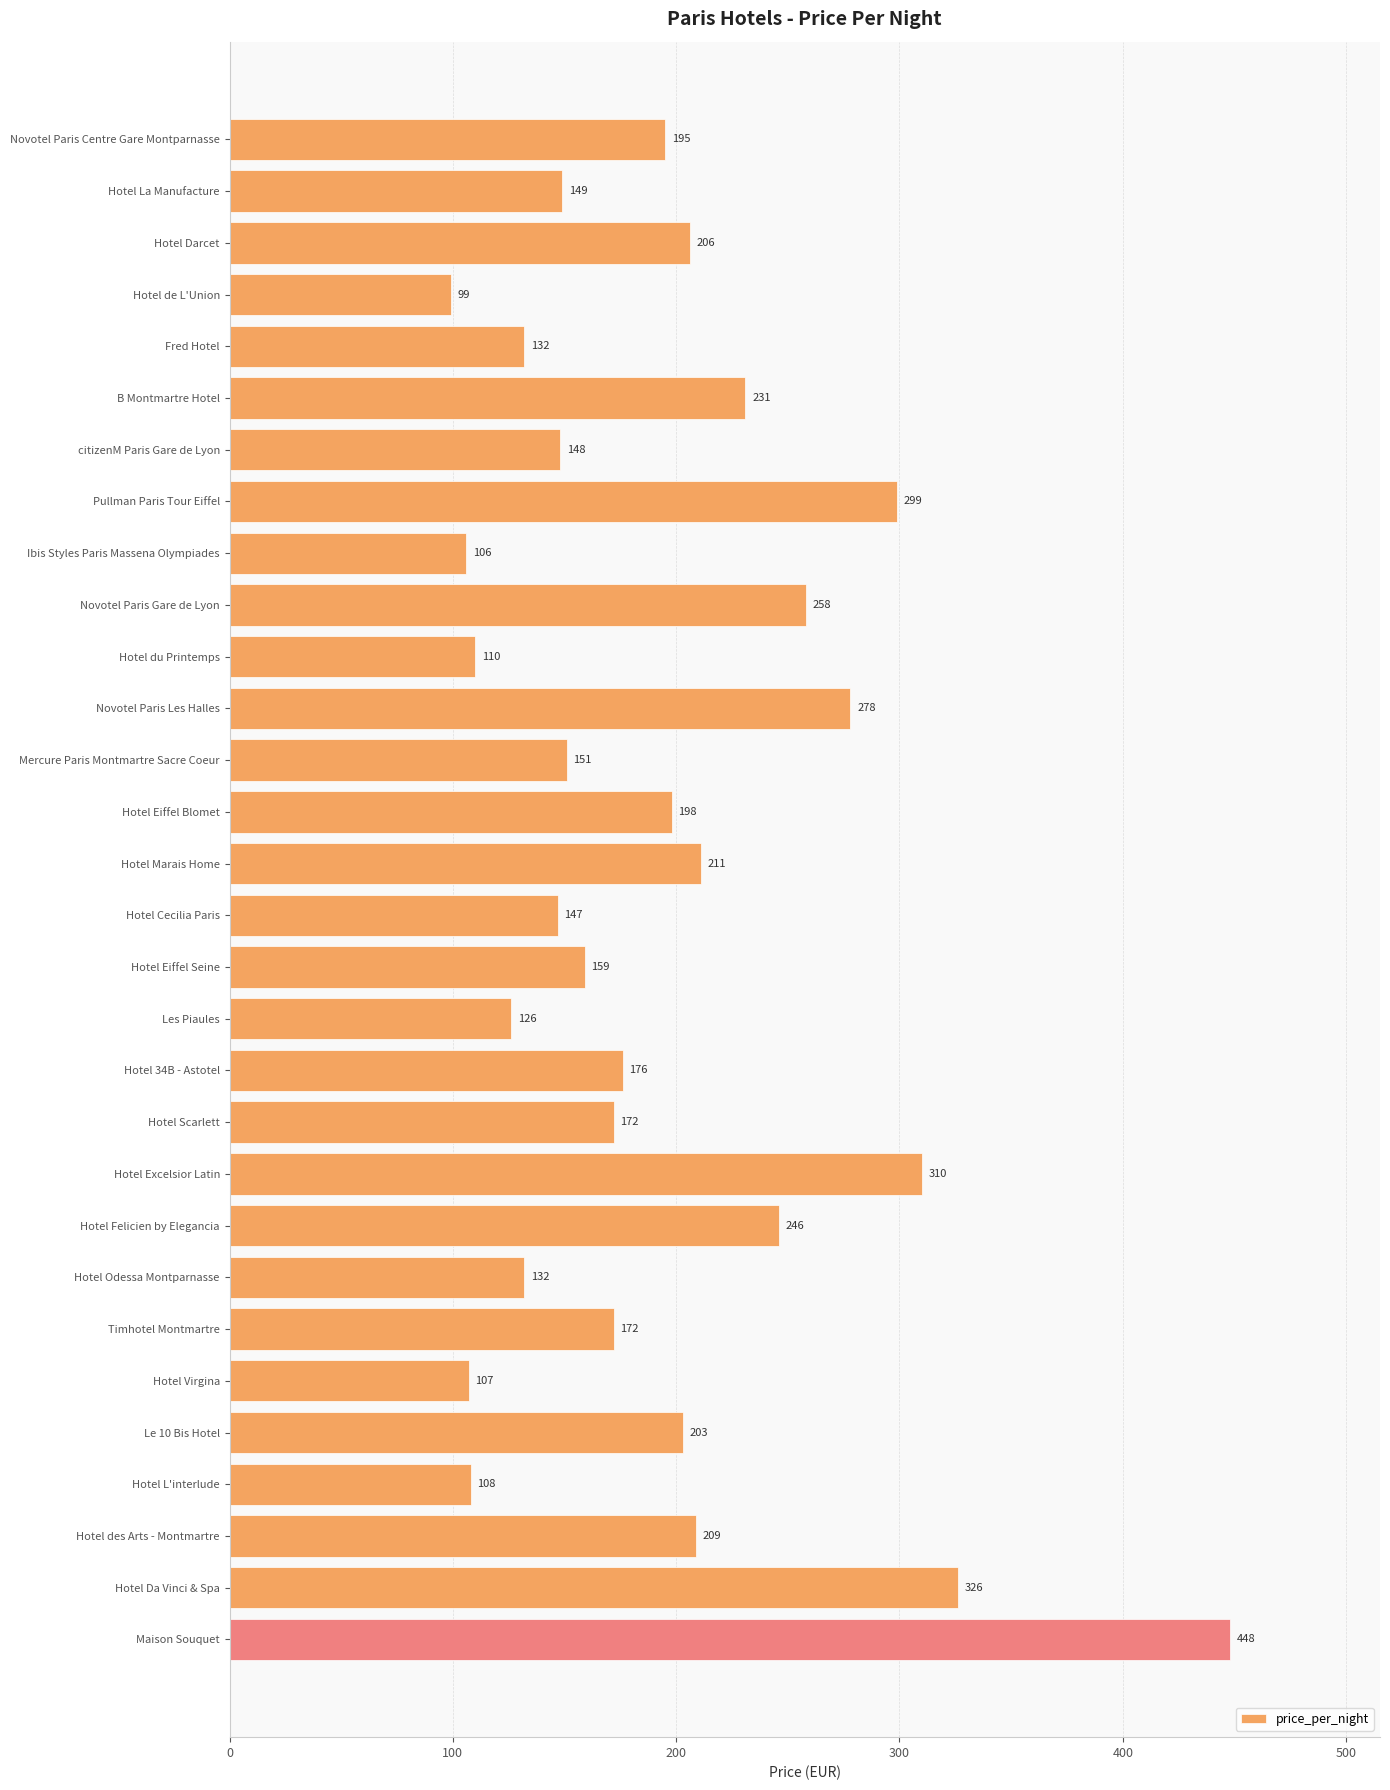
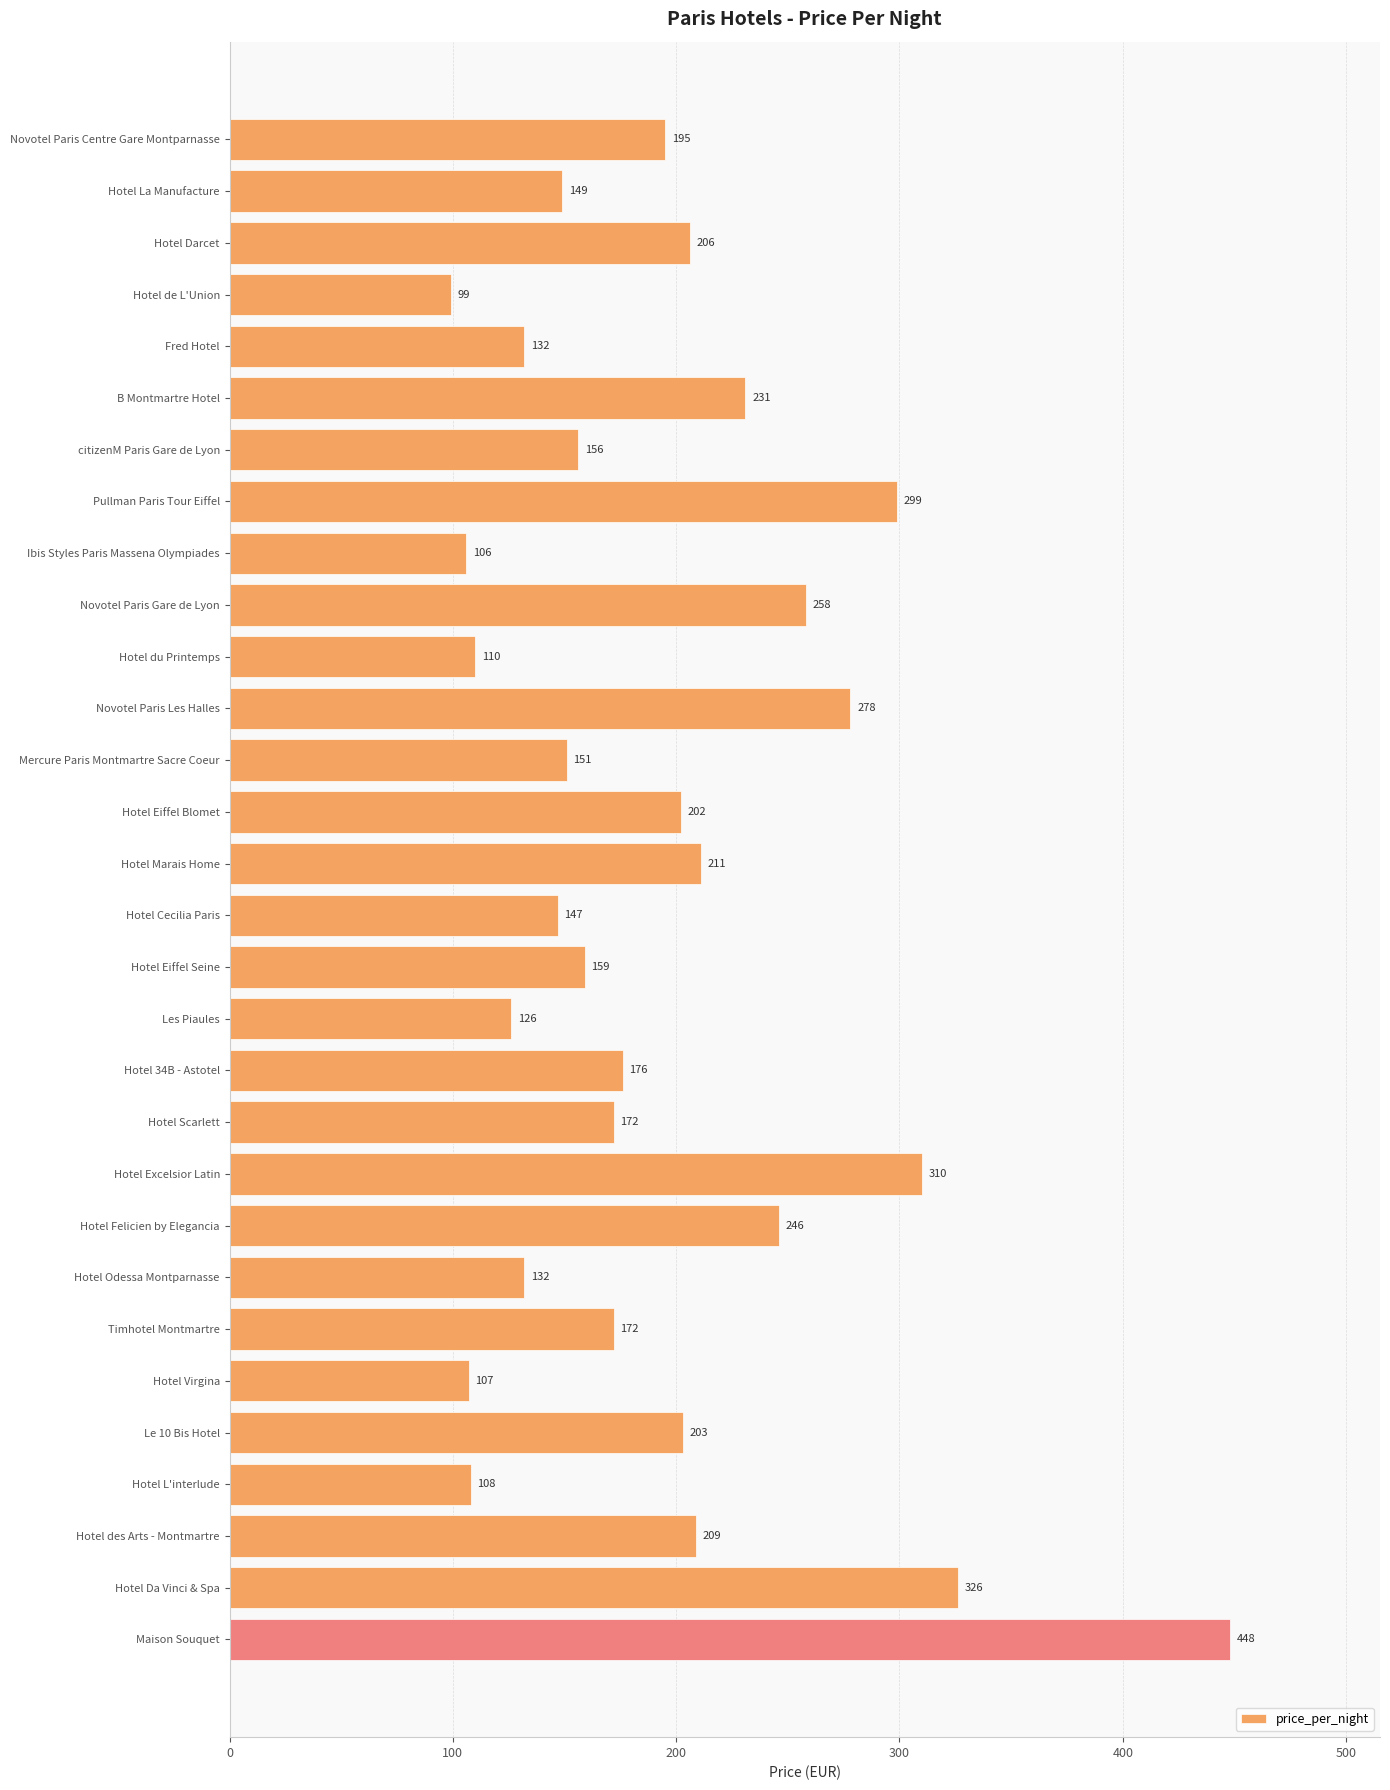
  {
    "Novotel Paris Centre Gare Montparnasse": 195,
    "Hotel La Manufacture": 149,
    "Hotel Darcet": 206,
    "Hotel de L'Union": 99,
    "Fred Hotel": 132,
    "B Montmartre Hotel": 231,
-   "citizenM Paris Gare de Lyon": 148,
+   "citizenM Paris Gare de Lyon": 156,
    "Pullman Paris Tour Eiffel": 299,
    "Ibis Styles Paris Massena Olympiades": 106,
    "Novotel Paris Gare de Lyon": 258,
    "Hotel du Printemps": 110,
    "Novotel Paris Les Halles": 278,
    "Mercure Paris Montmartre Sacre Coeur": 151,
-   "Hotel Eiffel Blomet": 198,
+   "Hotel Eiffel Blomet": 202,
    "Hotel Marais Home": 211,
    "Hotel Cecilia Paris": 147,
    "Hotel Eiffel Seine": 159,
    "Les Piaules": 126,
    "Hotel 34B - Astotel": 176,
    "Hotel Scarlett": 172,
    "Hotel Excelsior Latin": 310,
    "Hotel Felicien by Elegancia": 246,
    "Hotel Odessa Montparnasse": 132,
    "Timhotel Montmartre": 172,
    "Hotel Virgina": 107,
    "Le 10 Bis Hotel": 203,
    "Hotel L'interlude": 108,
    "Hotel des Arts - Montmartre": 209,
    "Hotel Da Vinci & Spa": 326,
    "Maison Souquet": 448
  }
